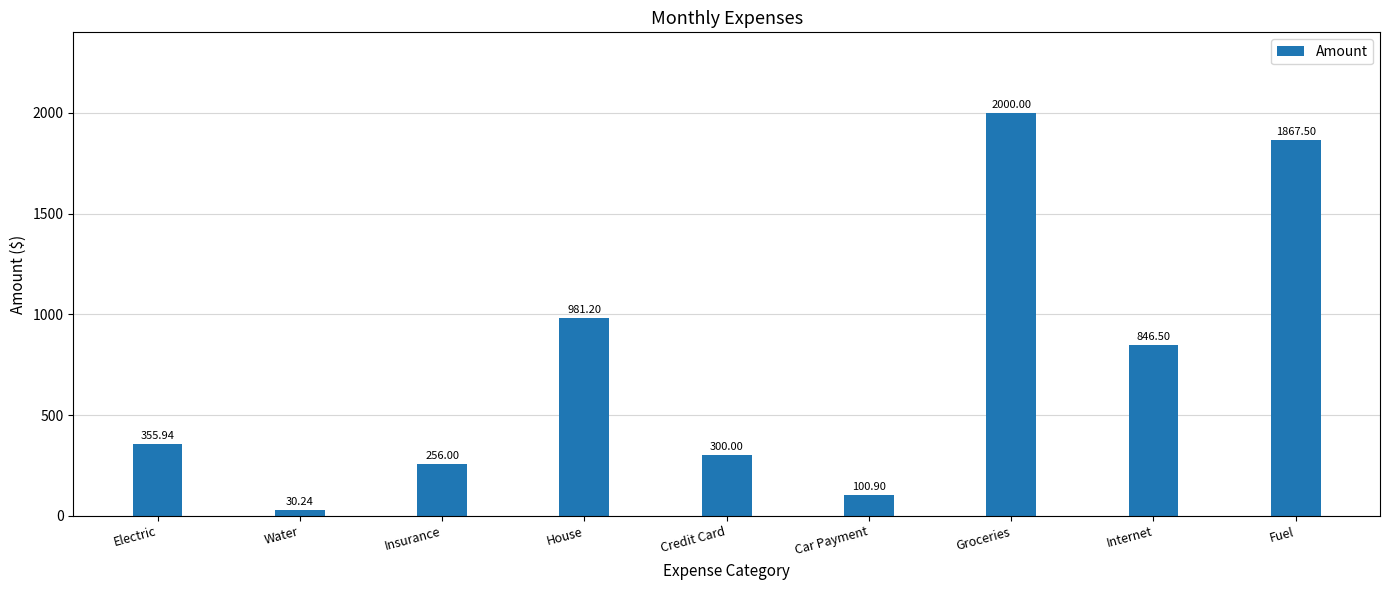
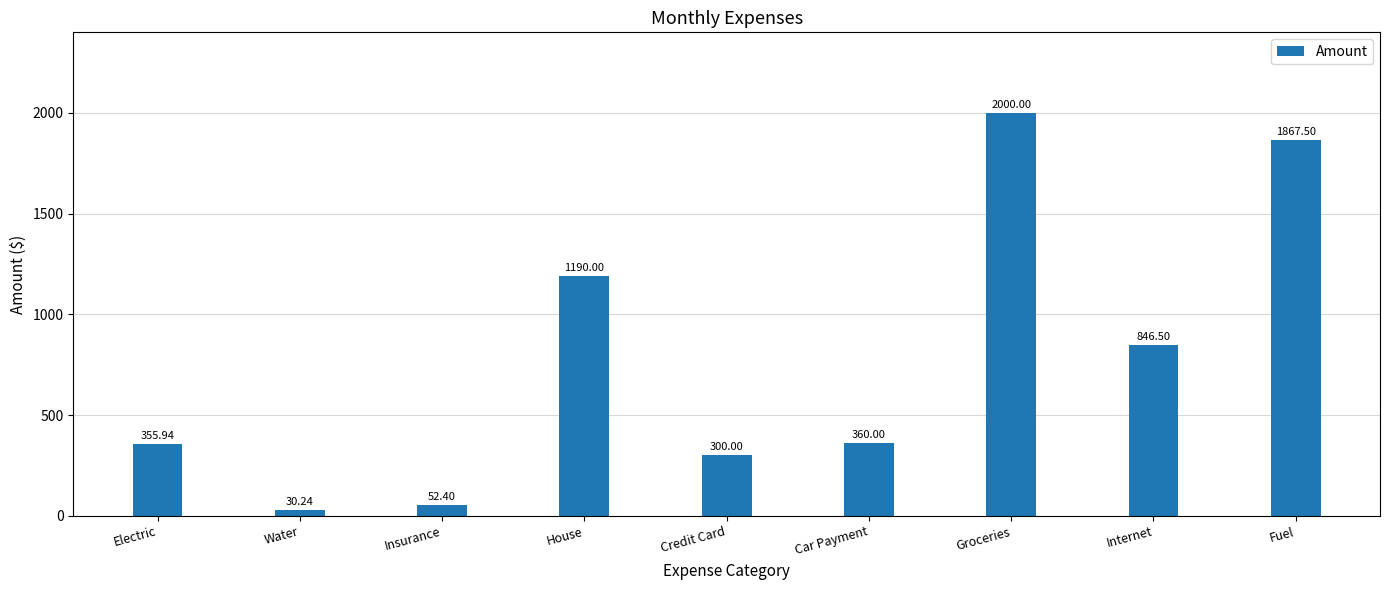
  {
    "Electric": 355.94,
    "Water": 30.24,
-   "Insurance": 256.00,
-   "House": 981.20,
+   "Insurance": 52.40,
+   "House": 1190.00,
    "Credit Card": 300.00,
-   "Car Payment": 100.90,
+   "Car Payment": 360.00,
    "Groceries": 2000.00,
    "Internet": 846.50,
    "Fuel": 1867.50
  }
